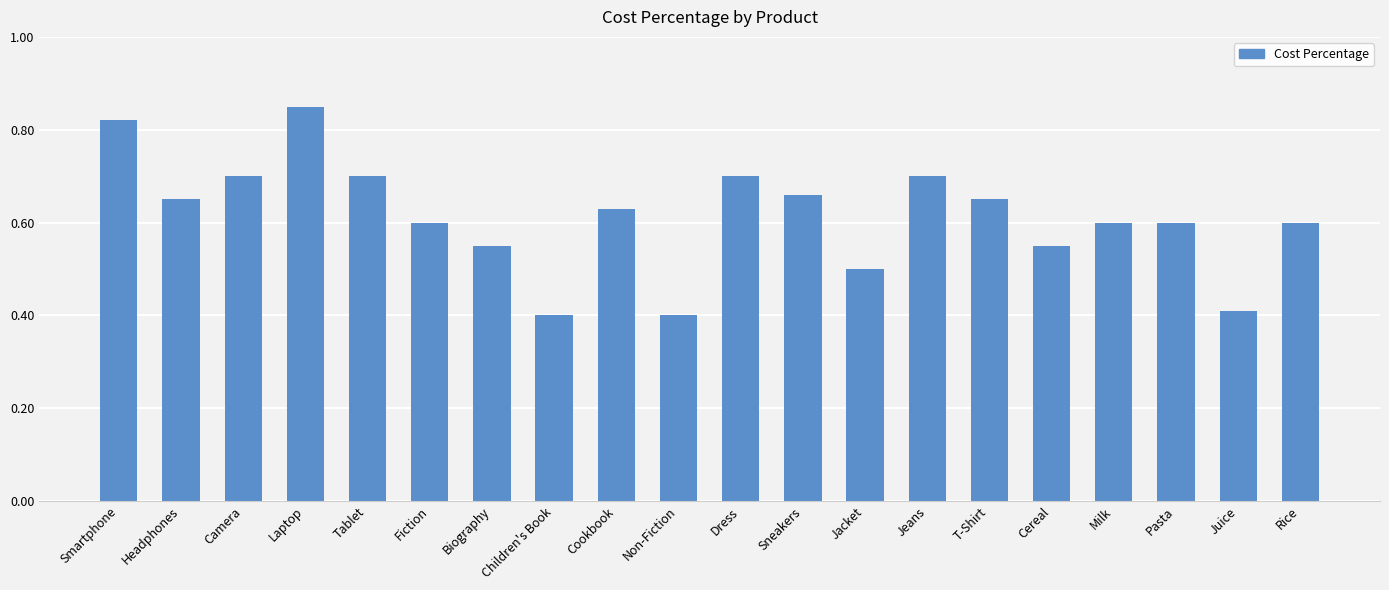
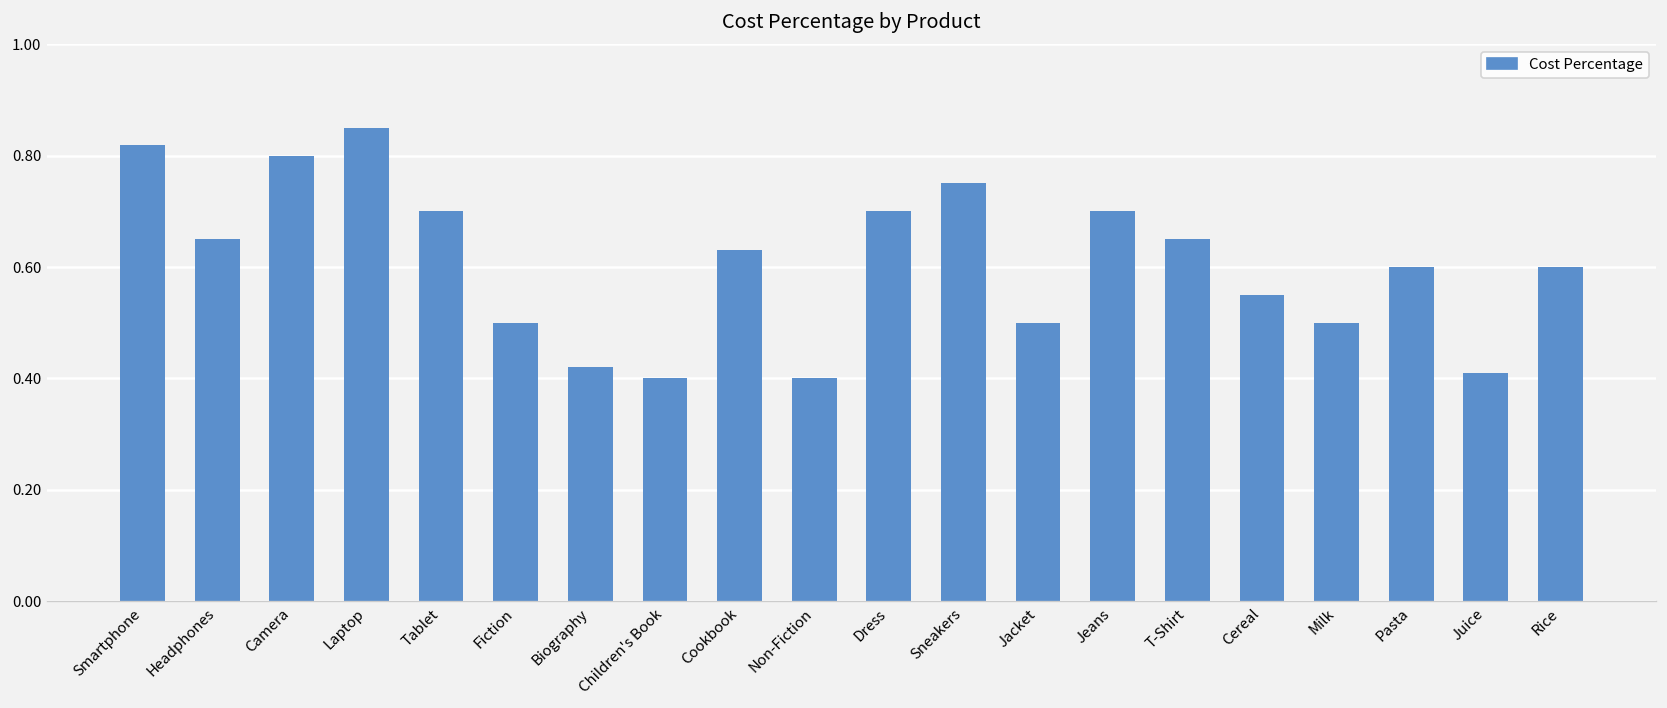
  {
    "Smartphone": 0.82,
    "Headphones": 0.65,
-   "Camera": 0.7,
+   "Camera": 0.8,
    "Laptop": 0.85,
    "Tablet": 0.70,
-   "Fiction": 0.6,
-   "Biography": 0.55,
+   "Fiction": 0.5,
+   "Biography": 0.42,
    "Children's Book": 0.40,
    "Cookbook": 0.63,
    "Non-Fiction": 0.40,
    "Dress": 0.70,
-   "Sneakers": 0.66,
+   "Sneakers": 0.75,
    "Jacket": 0.50,
    "Jeans": 0.70,
    "T-Shirt": 0.65,
    "Cereal": 0.55,
-   "Milk": 0.6,
+   "Milk": 0.5,
    "Pasta": 0.60,
    "Juice": 0.41,
    "Rice": 0.60
  }
